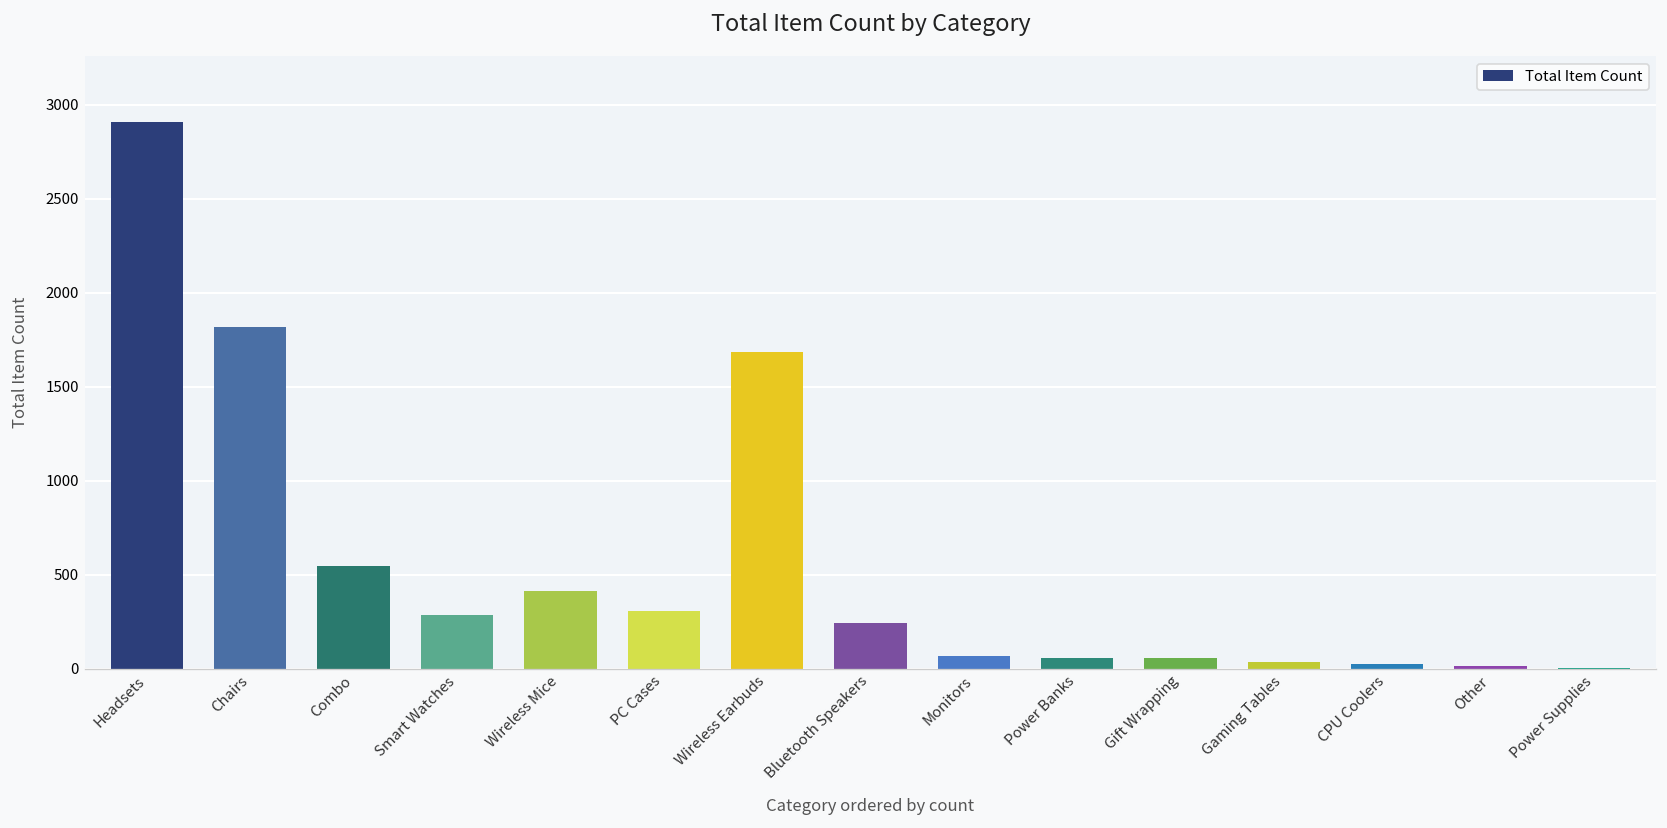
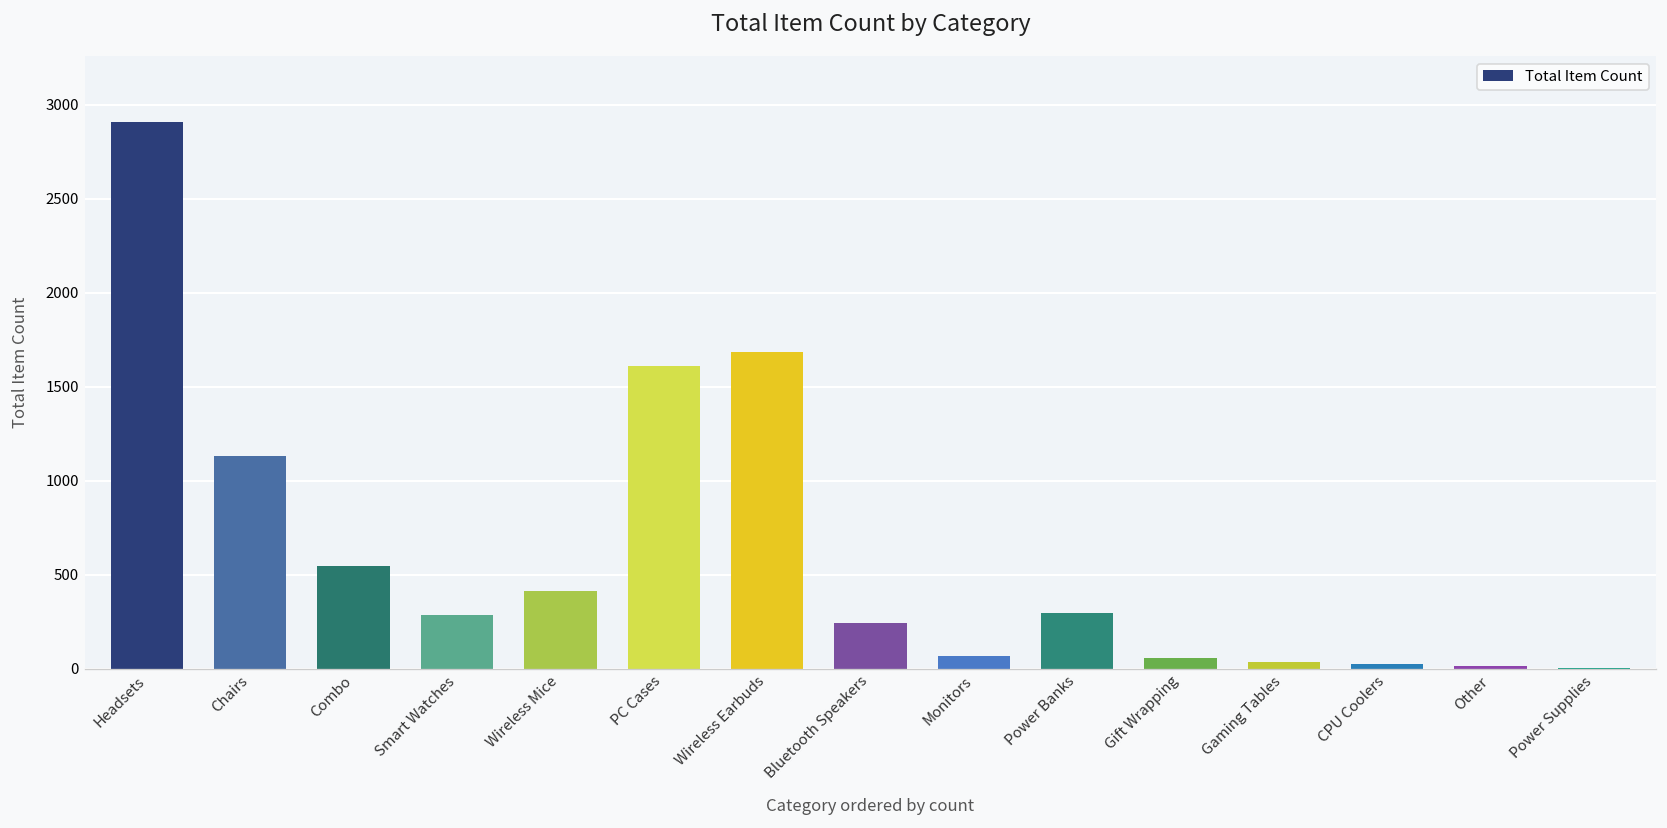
  {
    "Headsets": 2910,
-   "Chairs": 1820,
+   "Chairs": 1130,
    "Combo": 550,
    "Smart Watches": 290,
    "Wireless Mice": 410,
-   "PC Cases": 310,
+   "PC Cases": 1610,
    "Wireless Earbuds": 1680,
    "Bluetooth Speakers": 240,
    "Monitors": 70,
-   "Power Banks": 60,
+   "Power Banks": 300,
    "Gift Wrapping": 60,
    "Gaming Tables": 40,
    "CPU Coolers": 20
  }
